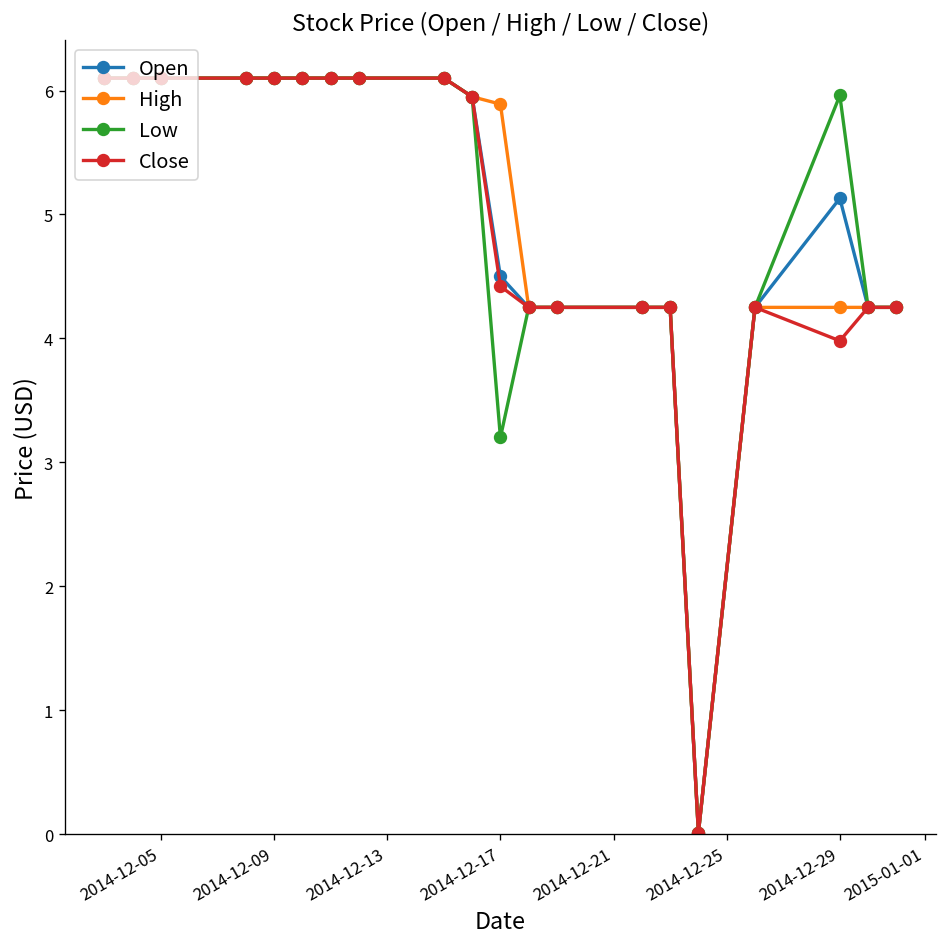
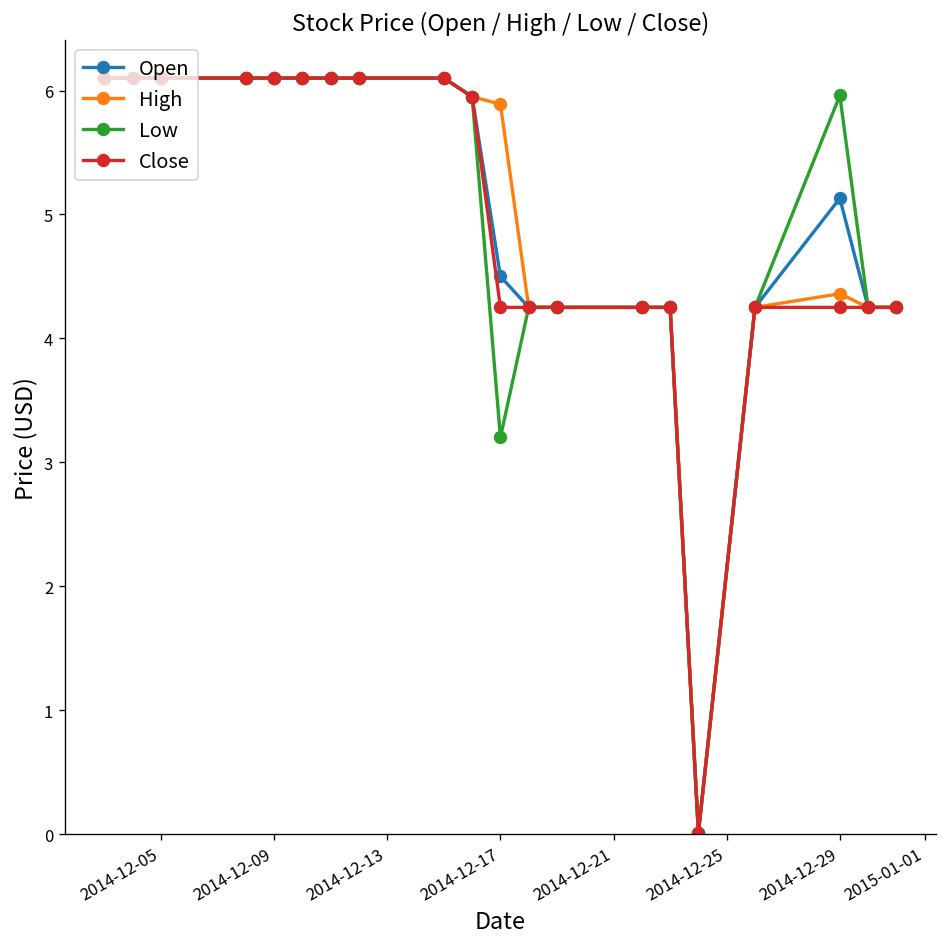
  {
    "Open": {
      "2014-12-17": 4.50,
      "2014-12-29": 5.13
    },
    "High": {
      "2014-12-17": 5.89,
-     "2014-12-29": 4.25
+     "2014-12-29": 4.36
    },
    "Low": {
      "2014-12-17": 3.20,
      "2014-12-29": 5.96
    },
    "Close": {
-     "2014-12-17": 4.42,
-     "2014-12-29": 3.98
+     "2014-12-17": 4.25,
+     "2014-12-29": 4.25
    }
  }
